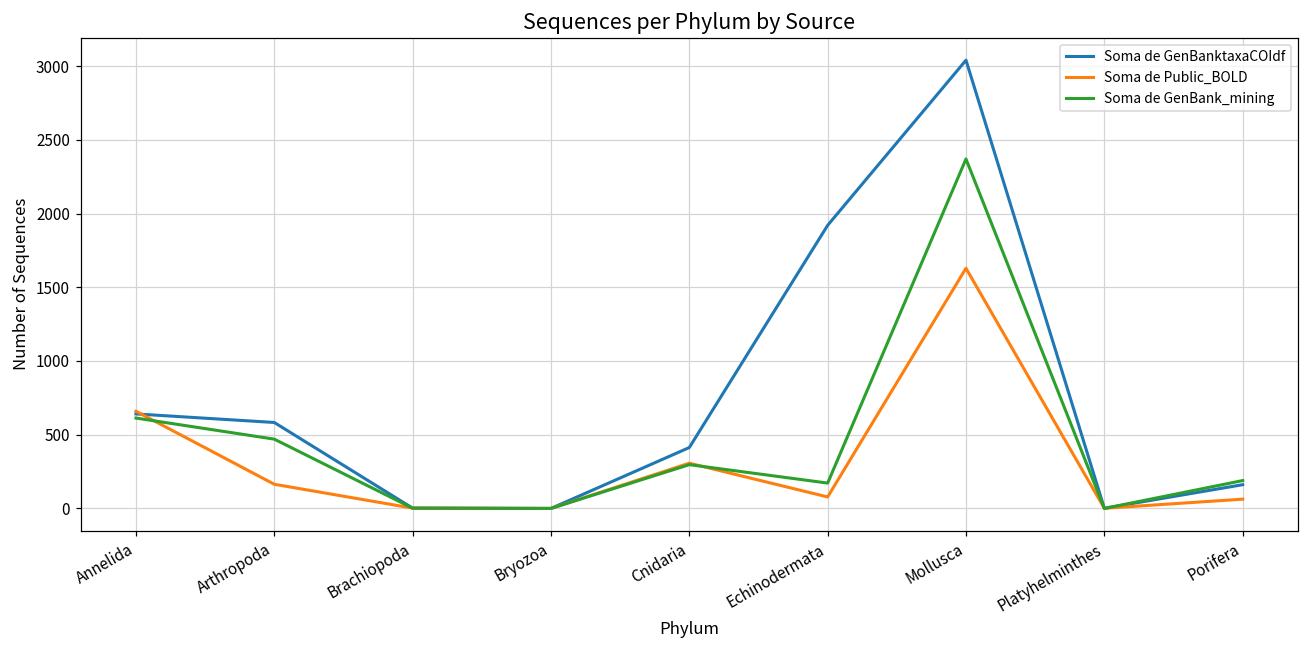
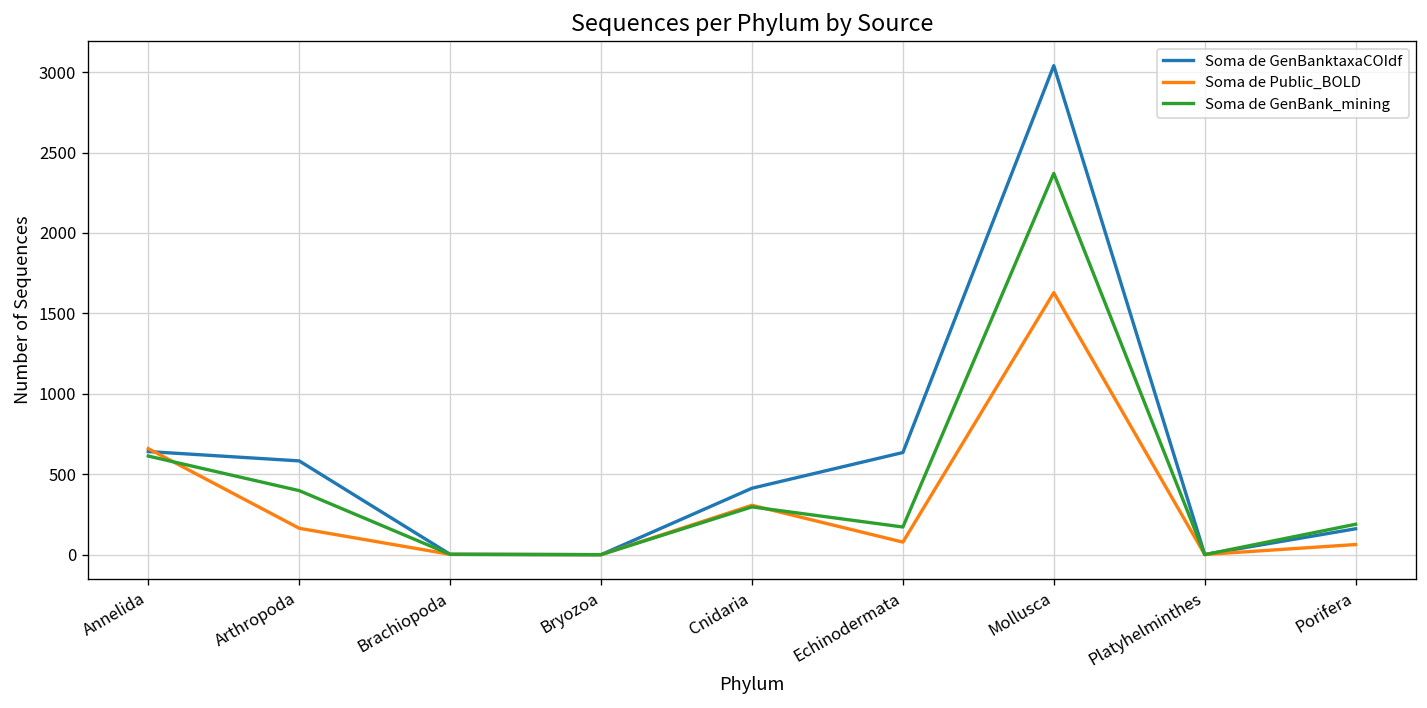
  {
    "Soma de GenBanktaxaCOIdf": {
      "Arthropoda": 580,
      "Cnidaria": 410,
-     "Echinodermata": 1920,
+     "Echinodermata": 640,
      "Mollusca": 3040,
      "Porifera": 160
    },
    "Soma de Public_BOLD": {
      "Arthropoda": 160,
      "Echinodermata": 80,
      "Mollusca": 1630,
      "Porifera": 60
    },
    "Soma de GenBank_mining": {
      "Annelida": 610,
-     "Arthropoda": 470,
+     "Arthropoda": 400,
      "Echinodermata": 170,
      "Mollusca": 2370,
      "Porifera": 190
    }
  }
